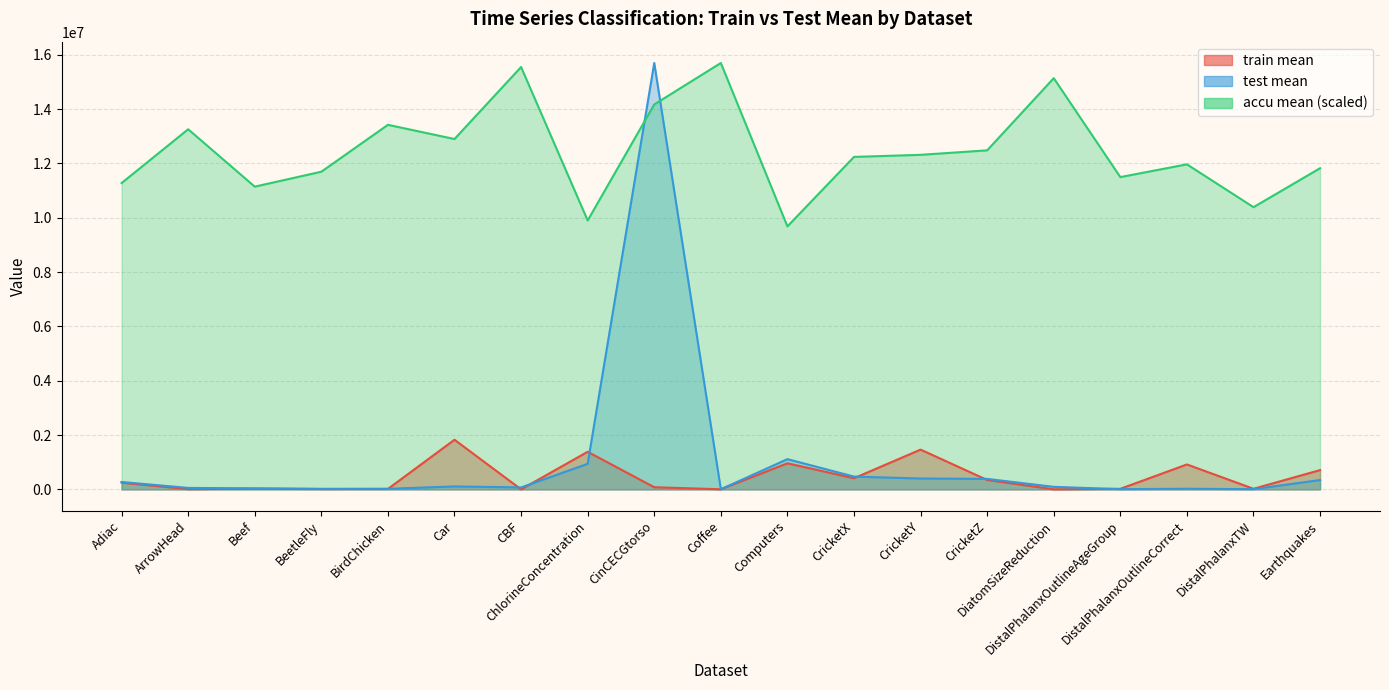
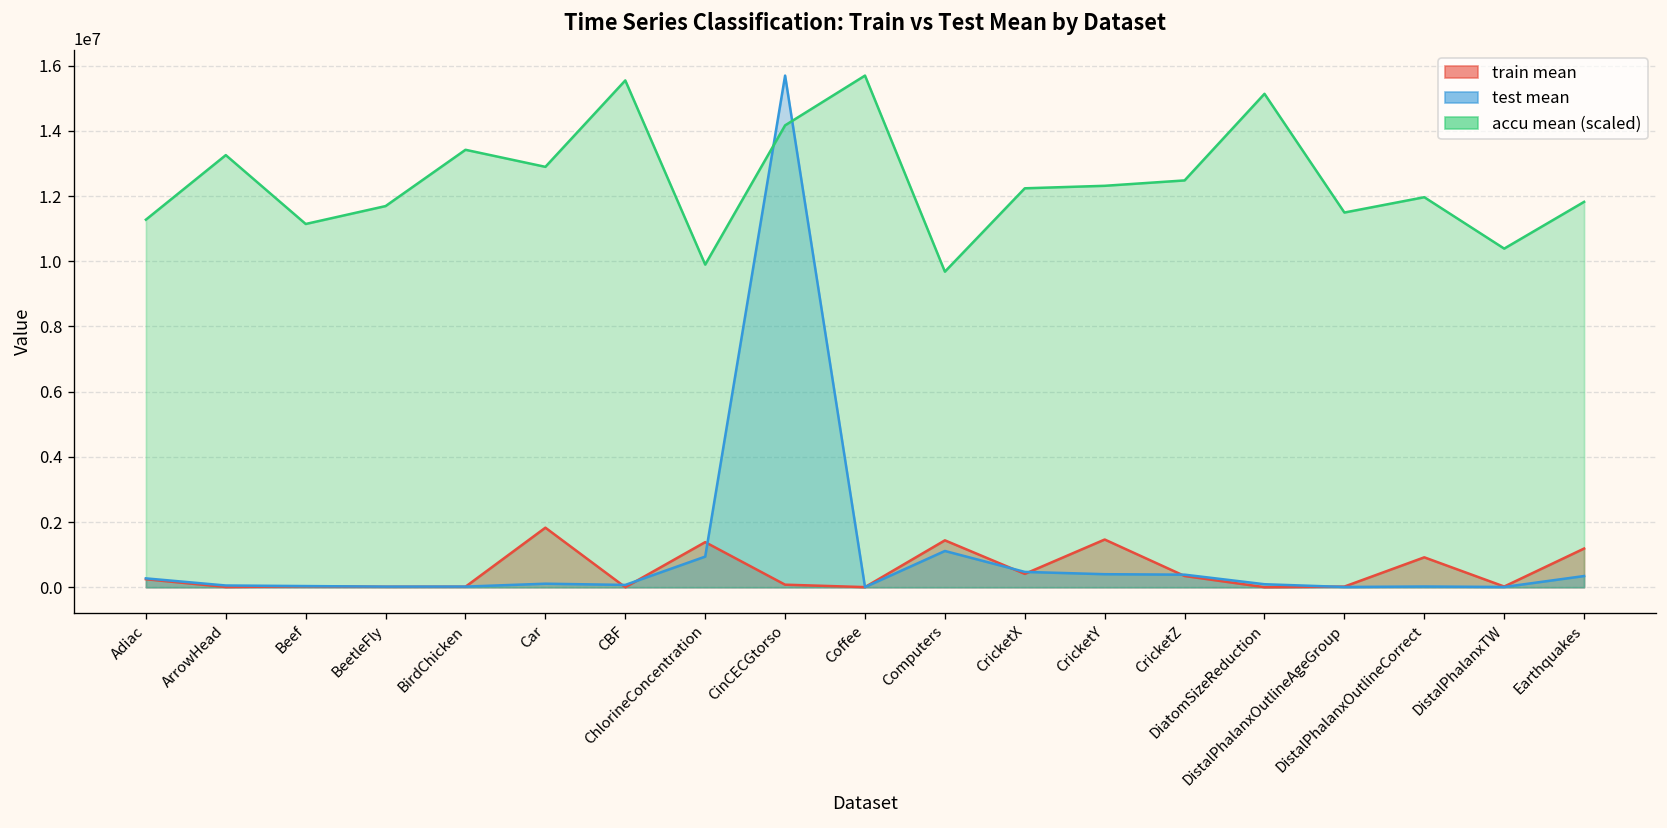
  {
    "train mean": {
      "Car": 1800000,
      "ChlorineConcentration": 1400000,
      "CinCECGtorso": 100000,
-     "Computers": 1000000,
+     "Computers": 1400000,
      "CricketY": 1500000,
      "DistalPhalanxOutlineCorrect": 900000,
-     "Earthquakes": 700000
+     "Earthquakes": 1200000
    }
  }
